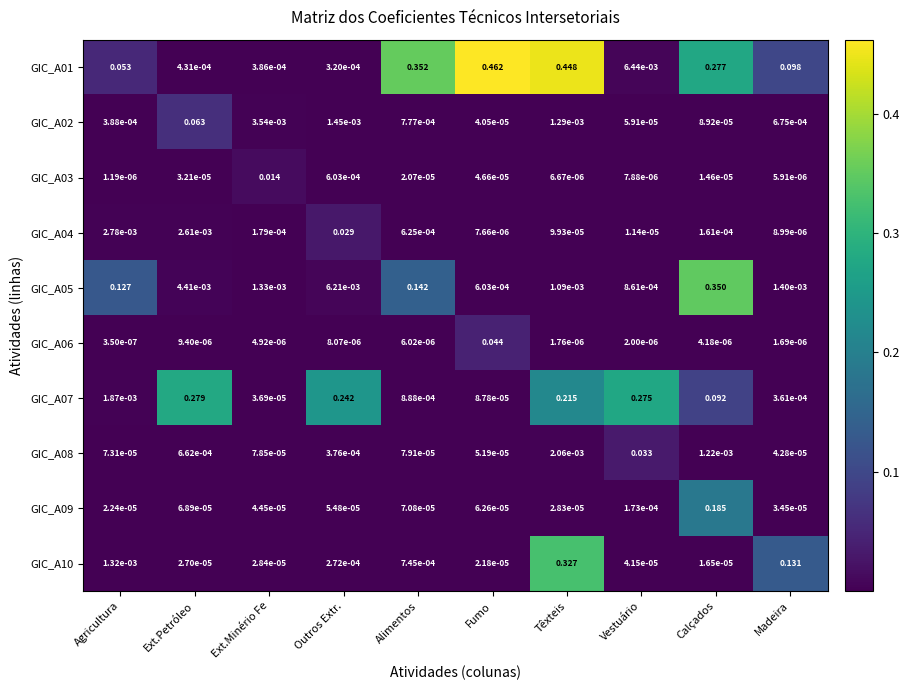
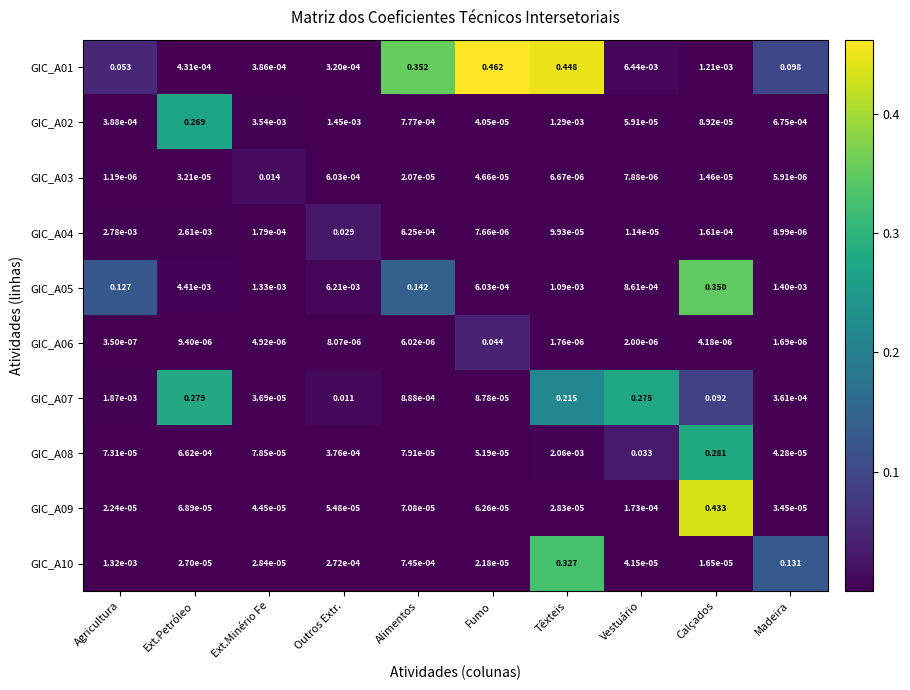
  {
    "GIC_A01": {
      "Agricultura": "0.053",
      "Ext.Petróleo": "4.31e-04",
      "Ext.Minério Fe": "3.86e-04",
      "Outros Extr.": "3.20e-04",
      "Alimentos": "0.352",
      "Fumo": "0.462",
      "Têxteis": "0.448",
      "Vestuário": "6.44e-03",
-     "Calçados": "0.277",
+     "Calçados": "1.21e-03",
      "Madeira": "0.098"
    },
    "GIC_A02": {
      "Agricultura": "3.88e-04",
-     "Ext.Petróleo": "0.063",
+     "Ext.Petróleo": "0.269",
      "Ext.Minério Fe": "3.54e-03",
      "Outros Extr.": "1.45e-03",
      "Alimentos": "7.77e-04",
      "Fumo": "4.05e-05",
      "Têxteis": "1.29e-03",
      "Vestuário": "5.91e-05",
      "Calçados": "8.92e-05",
      "Madeira": "6.75e-04"
    },
    "GIC_A03": {
      "Agricultura": "1.19e-06",
      "Ext.Petróleo": "3.21e-05",
      "Ext.Minério Fe": "0.014",
      "Outros Extr.": "6.03e-04",
      "Alimentos": "2.07e-05",
      "Fumo": "4.66e-05",
      "Têxteis": "6.67e-06",
      "Vestuário": "7.88e-06",
      "Calçados": "1.46e-05",
      "Madeira": "5.91e-06"
    },
    "GIC_A04": {
      "Agricultura": "2.78e-03",
      "Ext.Petróleo": "2.61e-03",
      "Ext.Minério Fe": "1.79e-04",
      "Outros Extr.": "0.029",
      "Alimentos": "6.25e-04",
      "Fumo": "7.66e-06",
      "Têxteis": "9.93e-05",
      "Vestuário": "1.14e-05",
      "Calçados": "1.61e-04",
      "Madeira": "8.99e-06"
    },
    "GIC_A05": {
      "Agricultura": "0.127",
      "Ext.Petróleo": "4.41e-03",
      "Ext.Minério Fe": "1.33e-03",
      "Outros Extr.": "6.21e-03",
      "Alimentos": "0.142",
      "Fumo": "6.03e-04",
      "Têxteis": "1.09e-03",
      "Vestuário": "8.61e-04",
      "Calçados": "0.350",
      "Madeira": "1.40e-03"
    },
    "GIC_A06": {
      "Agricultura": "3.50e-07",
      "Ext.Petróleo": "9.40e-06",
      "Ext.Minério Fe": "4.92e-06",
      "Outros Extr.": "8.07e-06",
      "Alimentos": "6.02e-06",
      "Fumo": "0.044",
      "Têxteis": "1.76e-06",
      "Vestuário": "2.00e-06",
      "Calçados": "4.18e-06",
      "Madeira": "1.69e-06"
    },
    "GIC_A07": {
      "Agricultura": "1.87e-03",
      "Ext.Petróleo": "0.279",
      "Ext.Minério Fe": "3.69e-05",
-     "Outros Extr.": "0.242",
+     "Outros Extr.": "0.011",
      "Alimentos": "8.88e-04",
      "Fumo": "8.78e-05",
      "Têxteis": "0.215",
      "Vestuário": "0.275",
      "Calçados": "0.092",
      "Madeira": "3.61e-04"
    },
    "GIC_A08": {
      "Agricultura": "7.31e-05",
      "Ext.Petróleo": "6.62e-04",
      "Ext.Minério Fe": "7.85e-05",
      "Outros Extr.": "3.76e-04",
      "Alimentos": "7.91e-05",
      "Fumo": "5.19e-05",
      "Têxteis": "2.06e-03",
      "Vestuário": "0.033",
-     "Calçados": "1.22e-03",
+     "Calçados": "0.281",
      "Madeira": "4.28e-05"
    },
    "GIC_A09": {
      "Agricultura": "2.24e-05",
      "Ext.Petróleo": "6.89e-05",
      "Ext.Minério Fe": "4.45e-05",
      "Outros Extr.": "5.48e-05",
      "Alimentos": "7.08e-05",
      "Fumo": "6.26e-05",
      "Têxteis": "2.83e-05",
      "Vestuário": "1.73e-04",
-     "Calçados": "0.185",
+     "Calçados": "0.433",
      "Madeira": "3.45e-05"
    },
    "GIC_A10": {
      "Agricultura": "1.32e-03",
      "Ext.Petróleo": "2.70e-05",
      "Ext.Minério Fe": "2.84e-05",
      "Outros Extr.": "2.72e-04",
      "Alimentos": "7.45e-04",
      "Fumo": "2.18e-05",
      "Têxteis": "0.327",
      "Vestuário": "4.15e-05",
      "Calçados": "1.65e-05",
      "Madeira": "0.131"
    }
  }
